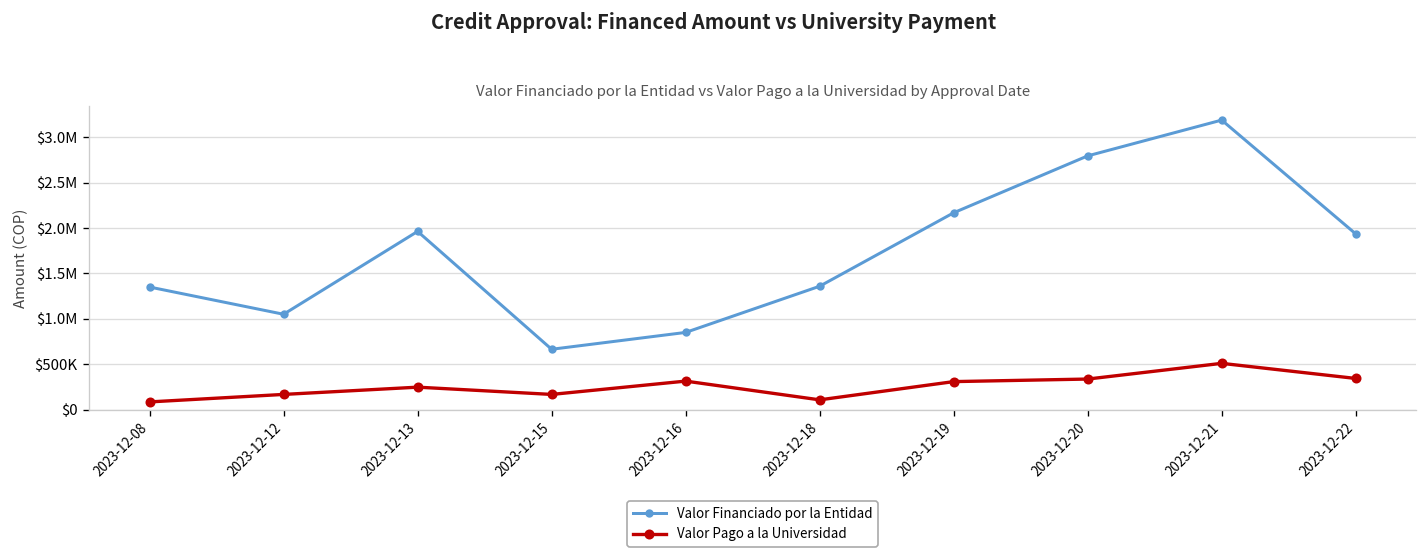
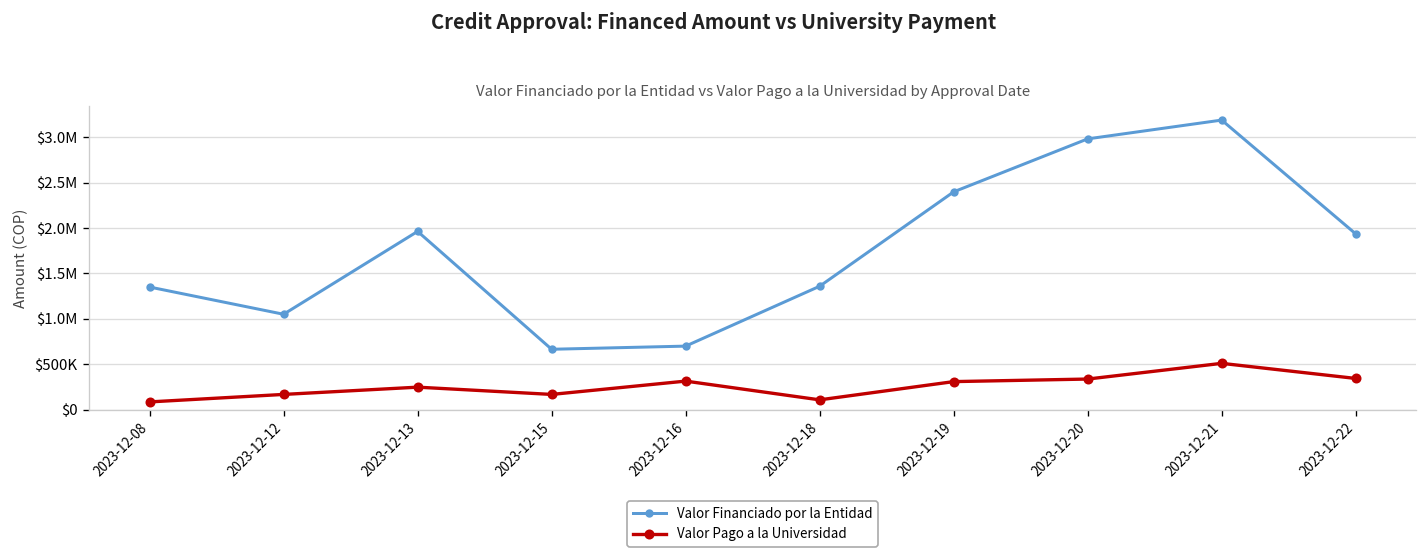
  {
    "Valor Financiado por la Entidad": {
      "2023-12-08": "$1400000",
      "2023-12-12": "$1100000",
      "2023-12-13": "$2000000",
      "2023-12-15": "$700000",
-     "2023-12-16": "$900000",
+     "2023-12-16": "$700000",
      "2023-12-18": "$1400000",
-     "2023-12-19": "$2200000",
-     "2023-12-20": "$2800000",
+     "2023-12-19": "$2400000",
+     "2023-12-20": "$3000000",
      "2023-12-21": "$3200000",
      "2023-12-22": "$1900000"
    },
    "Valor Pago a la Universidad": {
      "2023-12-08": "$100000",
      "2023-12-12": "$200000",
      "2023-12-13": "$200000",
      "2023-12-15": "$200000",
      "2023-12-16": "$300000",
      "2023-12-18": "$100000",
      "2023-12-19": "$300000",
      "2023-12-20": "$300000",
      "2023-12-21": "$500000",
      "2023-12-22": "$300000"
    }
  }
